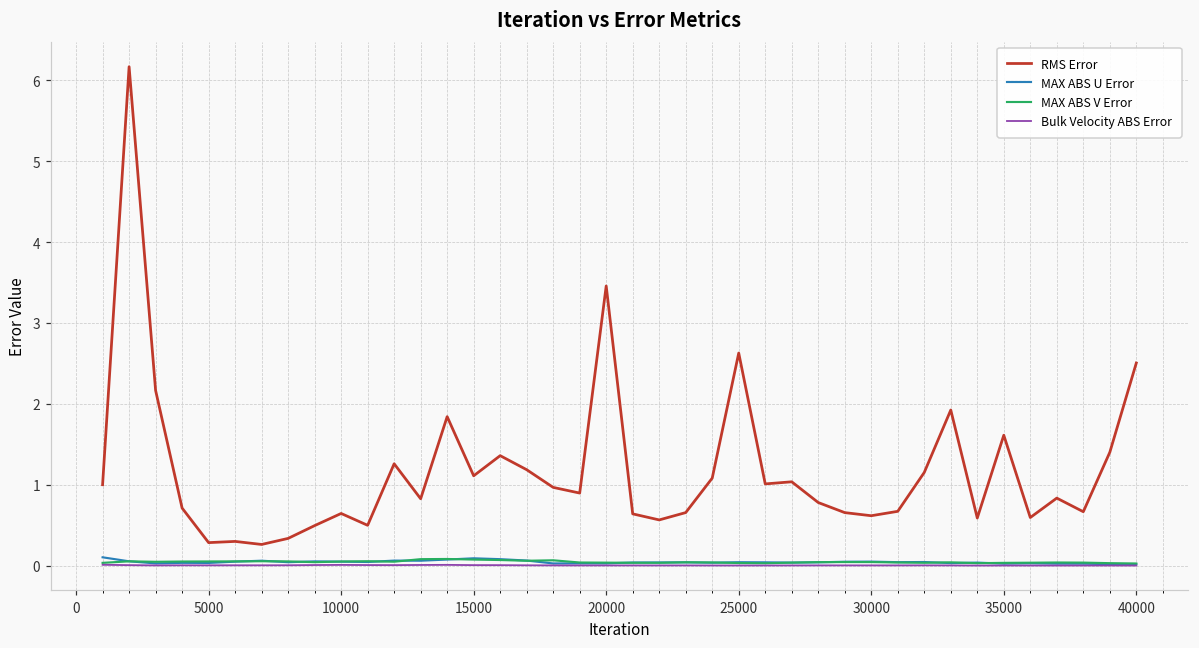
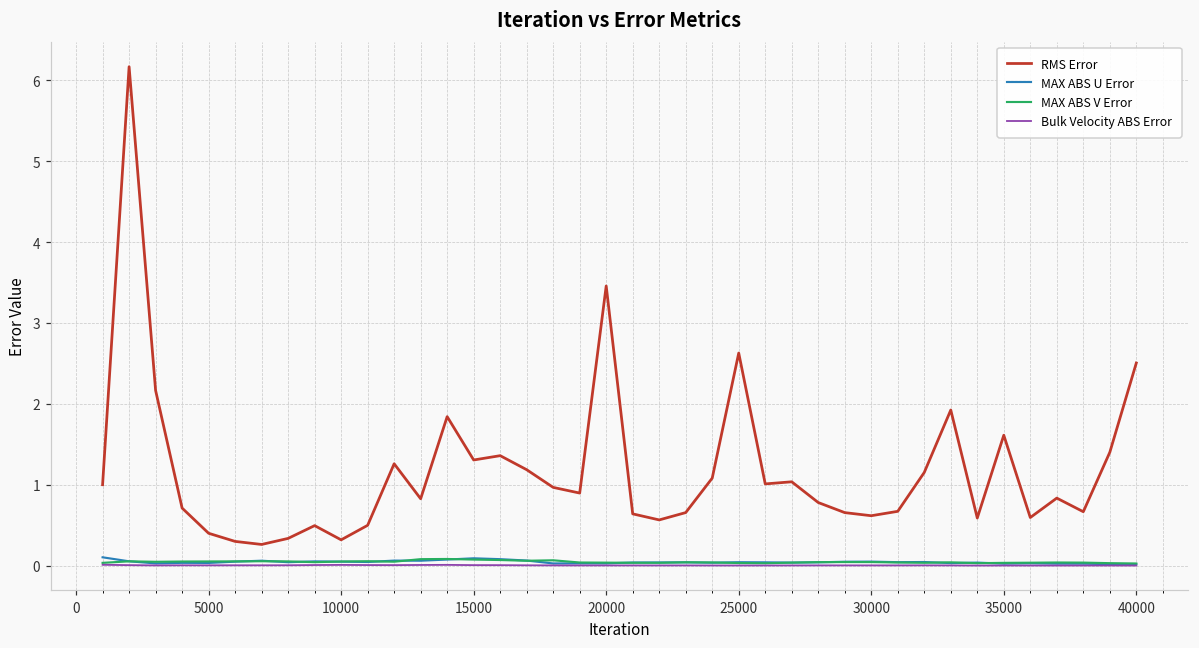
  {
    "RMS Error": {
-     "5000": 0.3,
-     "10000": 0.6,
-     "15000": 1.1,
+     "5000": 0.4,
+     "10000": 0.3,
+     "15000": 1.3,
      "20000": 3.5,
      "25000": 2.6,
      "30000": 0.6,
      "35000": 1.6,
      "40000": 2.5
    },
    "Bulk Velocity ABS Error": {
      "10000": 0.0,
      "15000": 0.0,
      "30000": 0.0
    }
  }
